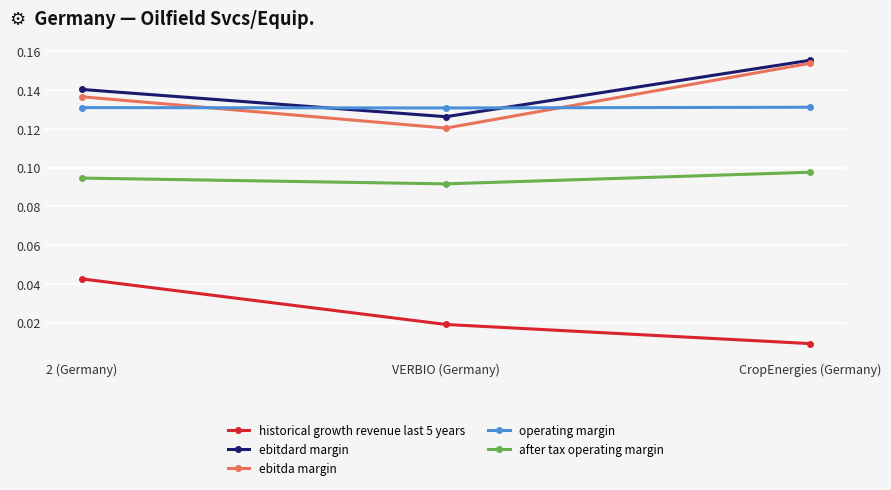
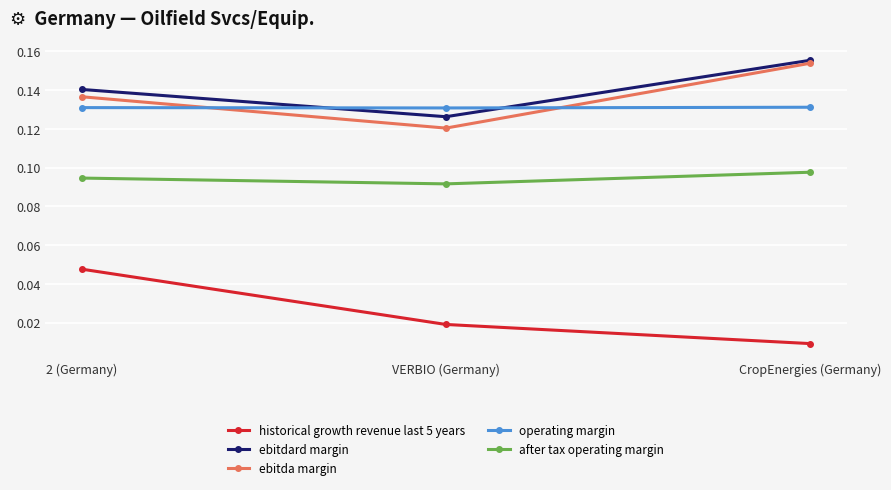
  {
    "historical growth revenue last 5 years": {
-     "2 (Germany)": 0.043,
+     "2 (Germany)": 0.048,
      "VERBIO (Germany)": 0.019,
      "CropEnergies (Germany)": 0.009
    },
    "ebitdard margin": {
      "2 (Germany)": 0.140,
      "VERBIO (Germany)": 0.126,
      "CropEnergies (Germany)": 0.155
    },
    "ebitda margin": {
      "2 (Germany)": 0.137,
      "VERBIO (Germany)": 0.120,
      "CropEnergies (Germany)": 0.154
    },
    "operating margin": {
      "2 (Germany)": 0.131,
      "VERBIO (Germany)": 0.131,
      "CropEnergies (Germany)": 0.131
    },
    "after tax operating margin": {
      "2 (Germany)": 0.095,
      "VERBIO (Germany)": 0.092,
      "CropEnergies (Germany)": 0.098
    }
  }
